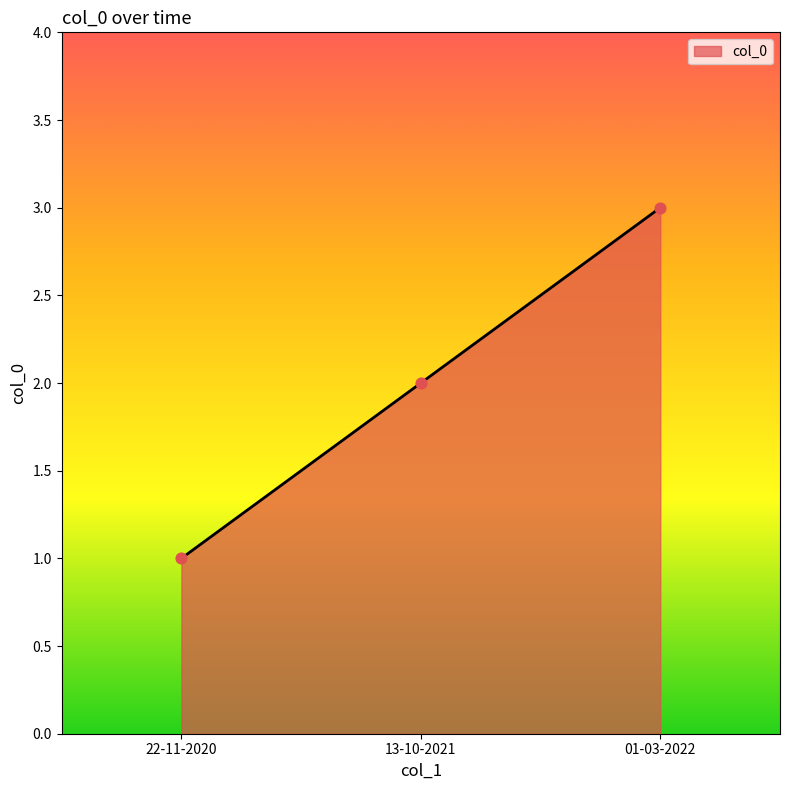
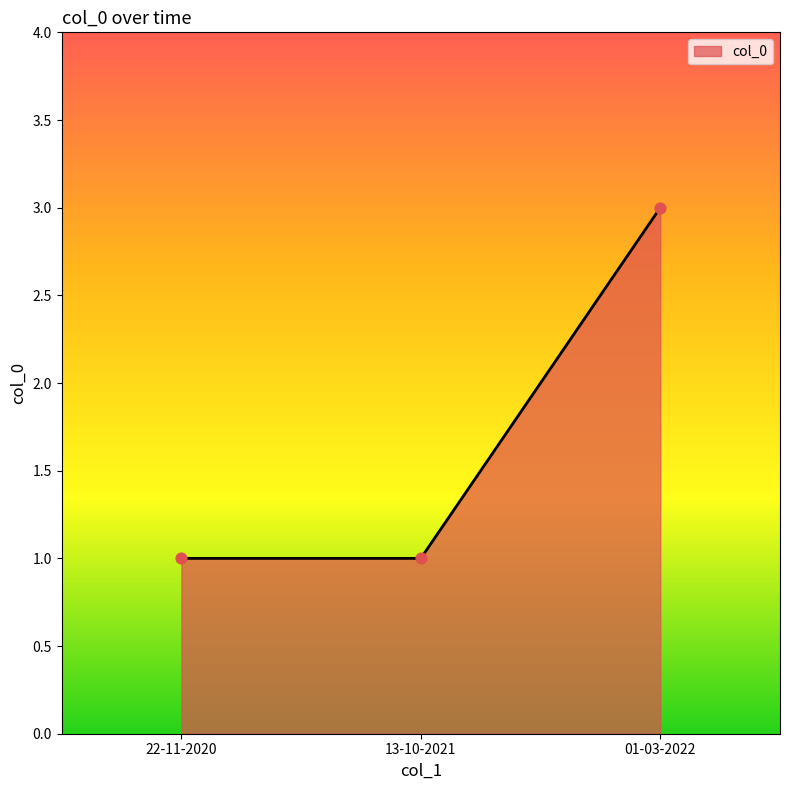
  {
    "22-11-2020": 1,
-   "13-10-2021": 2,
+   "13-10-2021": 1,
    "01-03-2022": 3
  }
